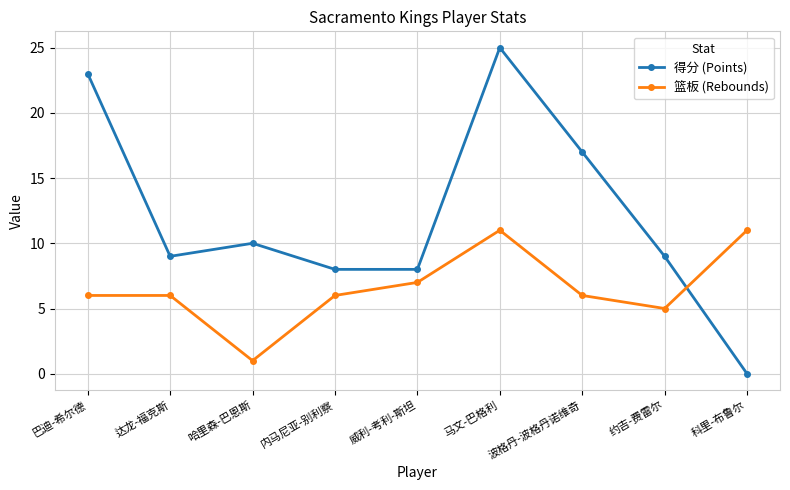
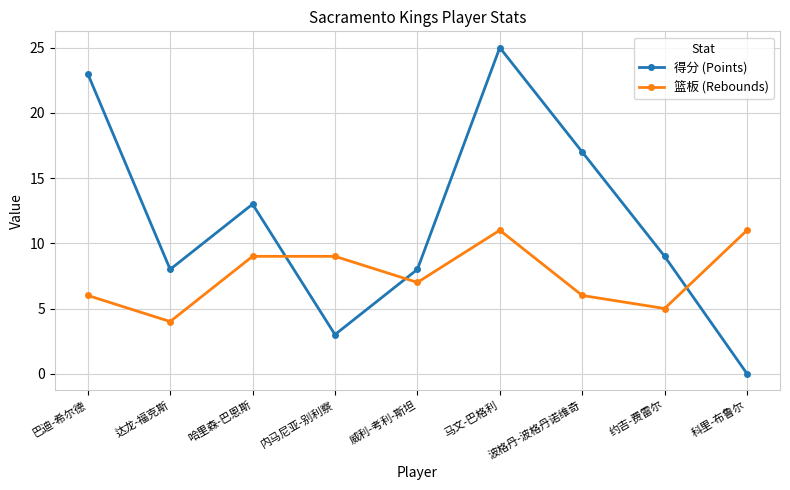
  {
    "得分 (Points)": {
      "巴迪-希尔德": 23,
-     "达龙-福克斯": 9,
-     "哈里森-巴恩斯": 10,
-     "内马尼亚-别利察": 8,
+     "达龙-福克斯": 8,
+     "哈里森-巴恩斯": 13,
+     "内马尼亚-别利察": 3,
      "威利-考利-斯坦": 8,
      "马文-巴格利": 25,
      "波格丹-波格丹诺维奇": 17,
      "约吉-费雷尔": 9,
      "科里-布鲁尔": 0
    },
    "篮板 (Rebounds)": {
      "巴迪-希尔德": 6,
-     "达龙-福克斯": 6,
-     "哈里森-巴恩斯": 1,
-     "内马尼亚-别利察": 6,
+     "达龙-福克斯": 4,
+     "哈里森-巴恩斯": 9,
+     "内马尼亚-别利察": 9,
      "威利-考利-斯坦": 7,
      "马文-巴格利": 11,
      "波格丹-波格丹诺维奇": 6,
      "约吉-费雷尔": 5,
      "科里-布鲁尔": 11
    }
  }
